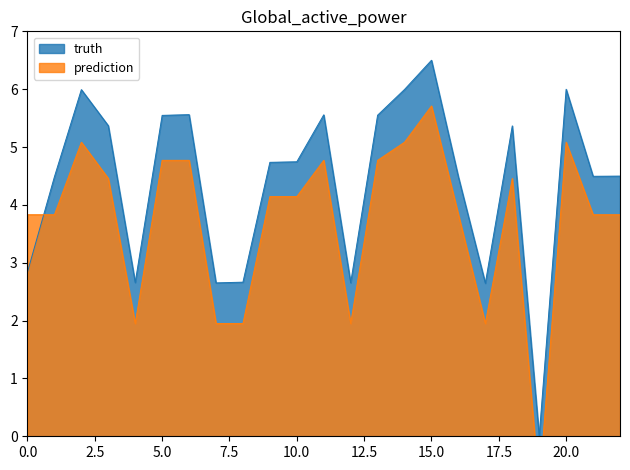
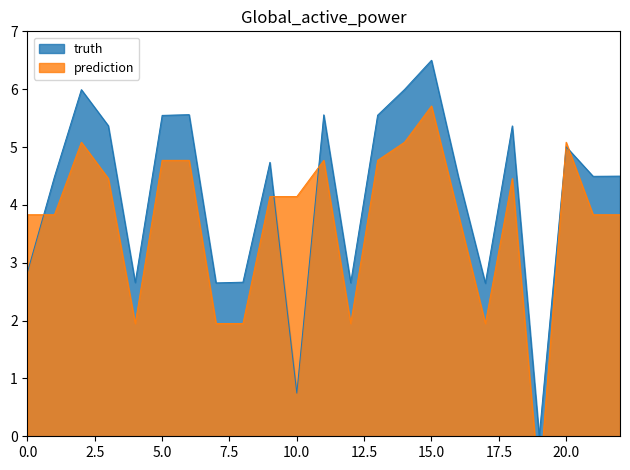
  {
    "truth": {
      "0.0": 2.8,
      "5.0": 5.5,
-     "10.0": 4.7,
+     "10.0": 0.7,
      "15.0": 6.5,
-     "20.0": 6.0
+     "20.0": 5.0
    }
  }
